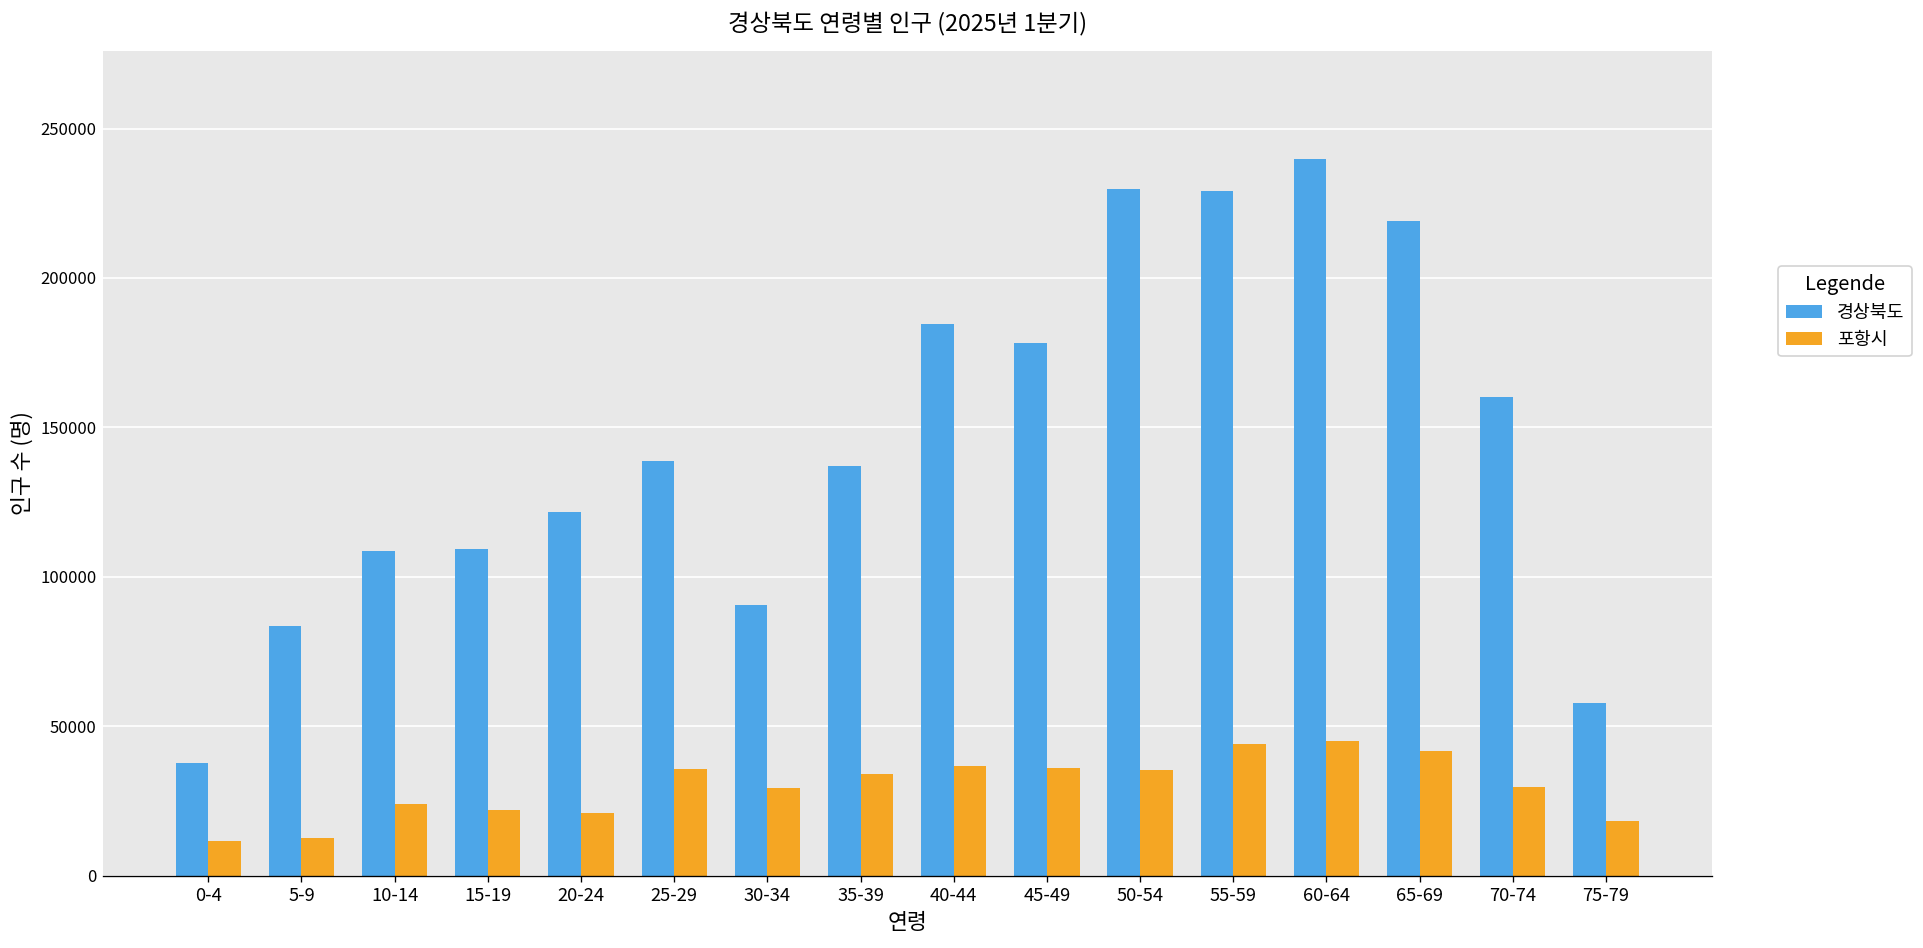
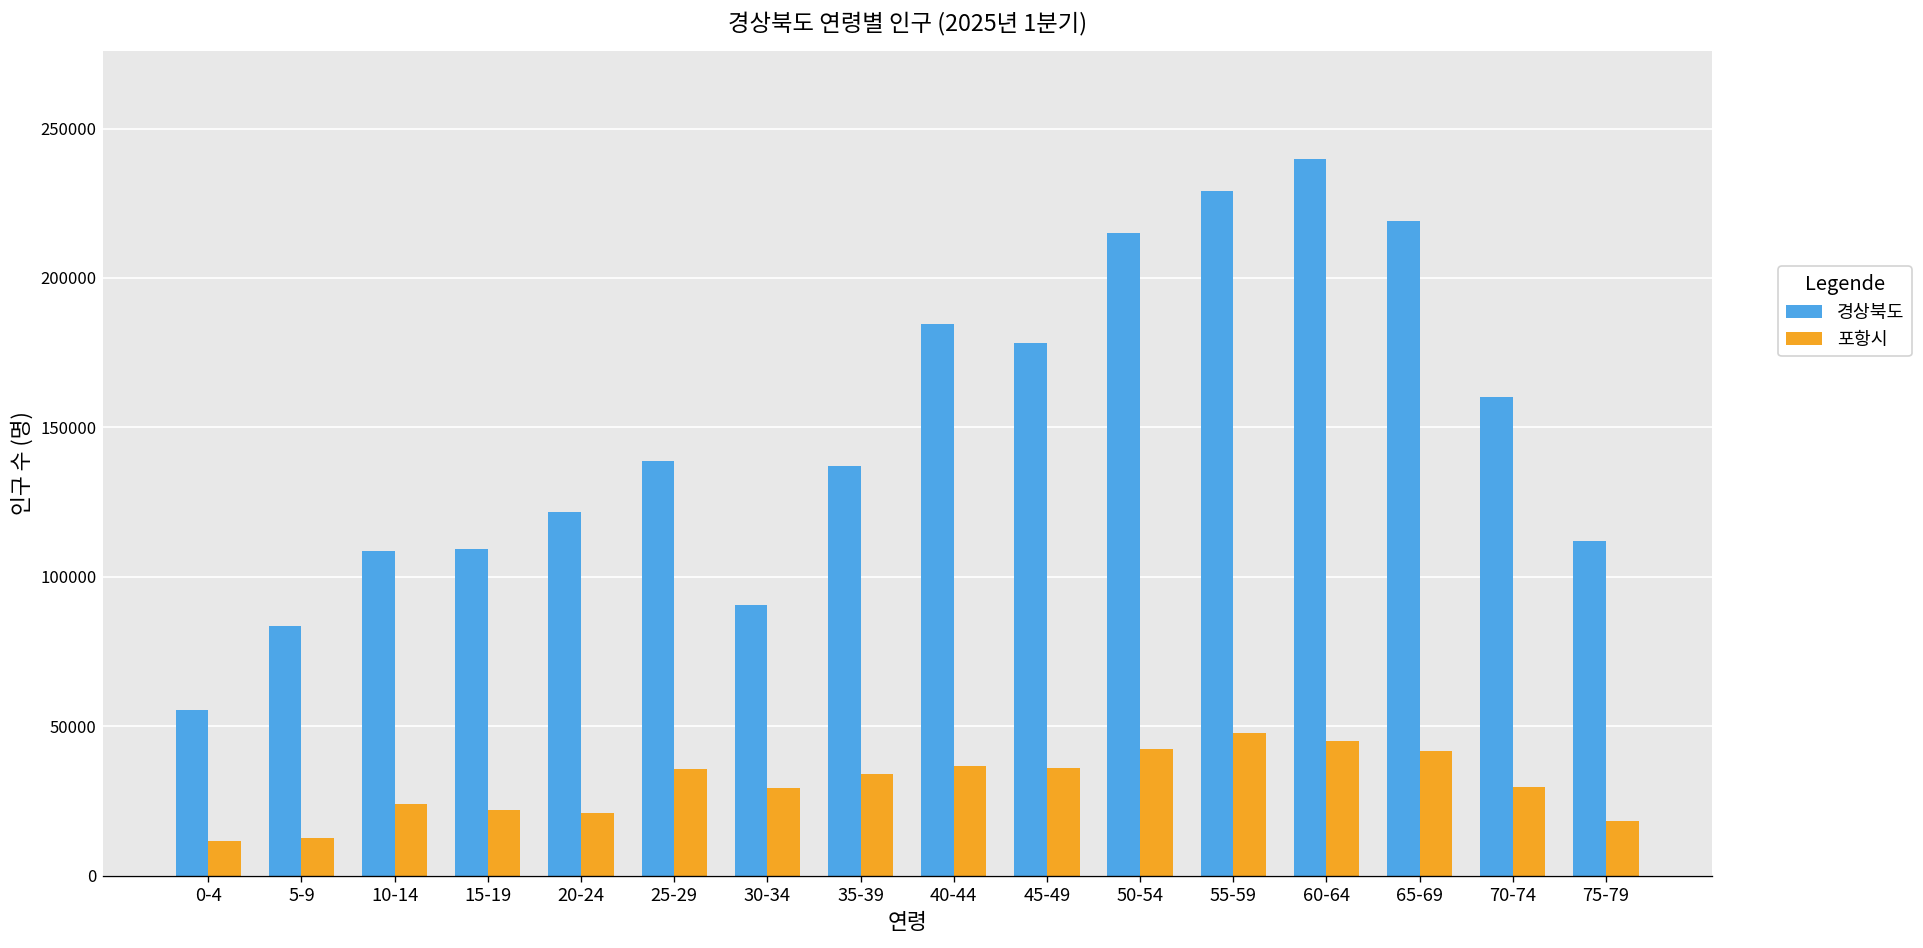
  {
    "경상북도": {
-     "0-4": 38000,
+     "0-4": 55000,
      "5-9": 84000,
      "10-14": 109000,
      "15-19": 109000,
      "20-24": 122000,
      "25-29": 139000,
      "30-34": 90000,
      "35-39": 137000,
      "40-44": 185000,
      "45-49": 178000,
-     "50-54": 230000,
+     "50-54": 215000,
      "55-59": 229000,
      "60-64": 240000,
      "65-69": 219000,
      "70-74": 160000,
-     "75-79": 58000
+     "75-79": 112000
    },
    "포항시": {
      "0-4": 12000,
      "5-9": 13000,
      "10-14": 24000,
      "15-19": 22000,
      "20-24": 21000,
      "25-29": 36000,
      "30-34": 29000,
      "35-39": 34000,
      "40-44": 37000,
      "45-49": 36000,
-     "50-54": 35000,
-     "55-59": 44000,
+     "50-54": 42000,
+     "55-59": 48000,
      "60-64": 45000,
      "65-69": 42000,
      "70-74": 30000,
      "75-79": 18000
    }
  }
